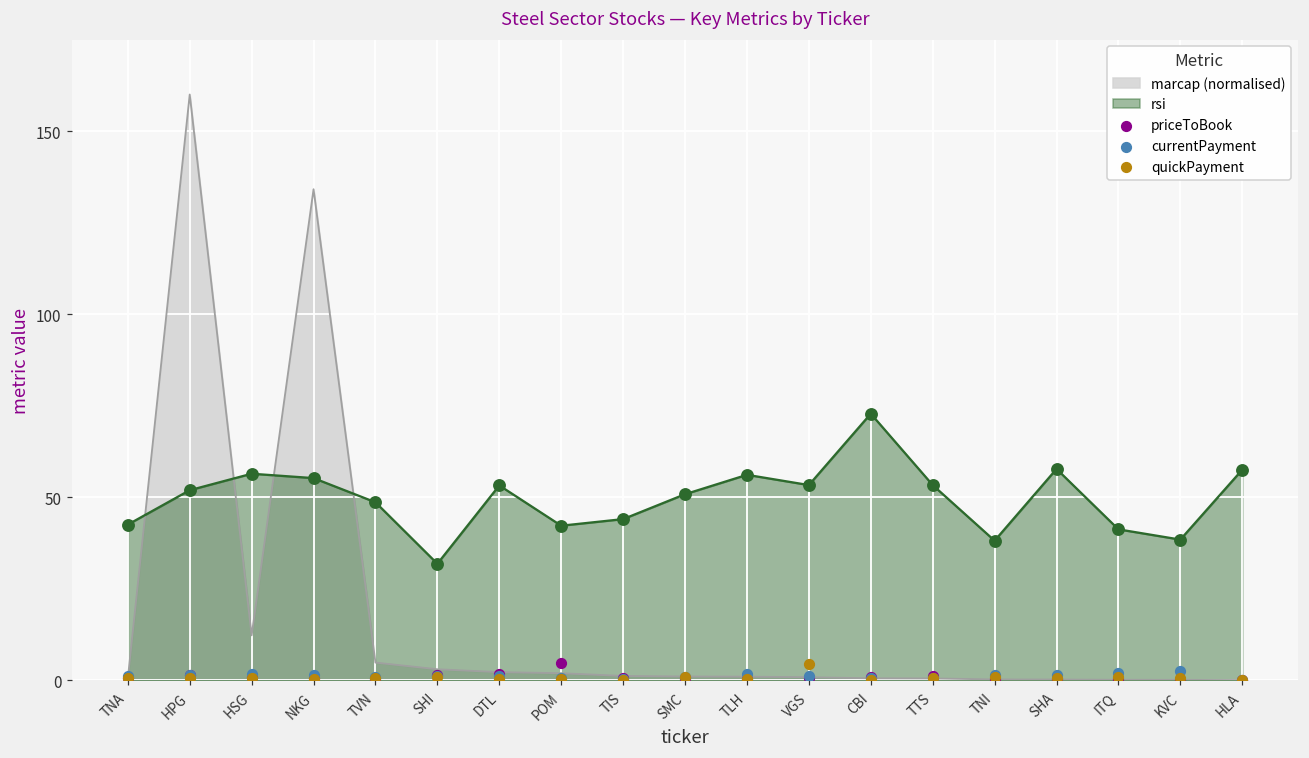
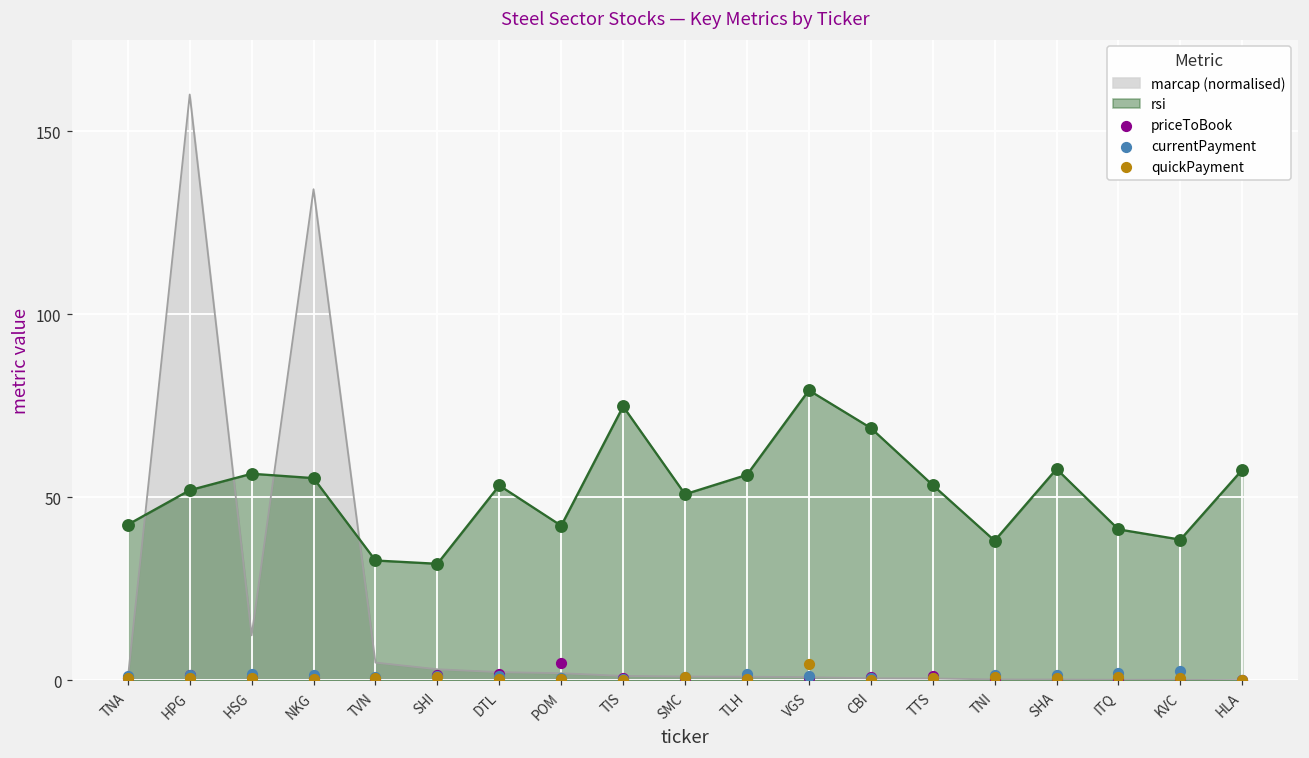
  {
    "marcap (normalised)": {
      "HPG": 160,
      "HSG": 12,
      "NKG": 134,
      "TVN": 5,
      "SHI": 3,
      "POM": 2
    },
    "rsi": {
      "TNA": 43,
      "HPG": 52,
      "HSG": 56,
      "NKG": 55,
-     "TVN": 49,
+     "TVN": 33,
      "SHI": 32,
      "DTL": 53,
      "POM": 42,
-     "TIS": 44,
+     "TIS": 75,
      "SMC": 51,
      "TLH": 56,
-     "VGS": 53,
-     "CBI": 73,
+     "VGS": 79,
+     "CBI": 69,
      "TTS": 53,
      "TNI": 38,
      "SHA": 58,
      "ITQ": 41,
      "KVC": 38,
      "HLA": 58
    }
  }
